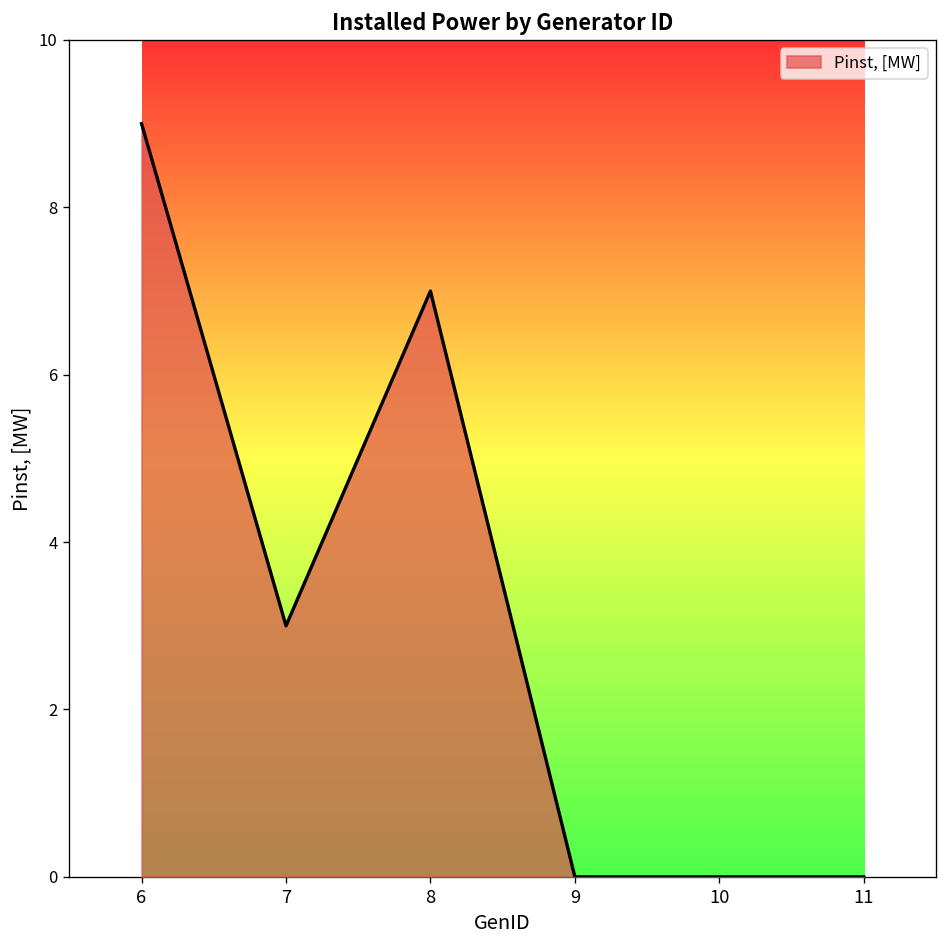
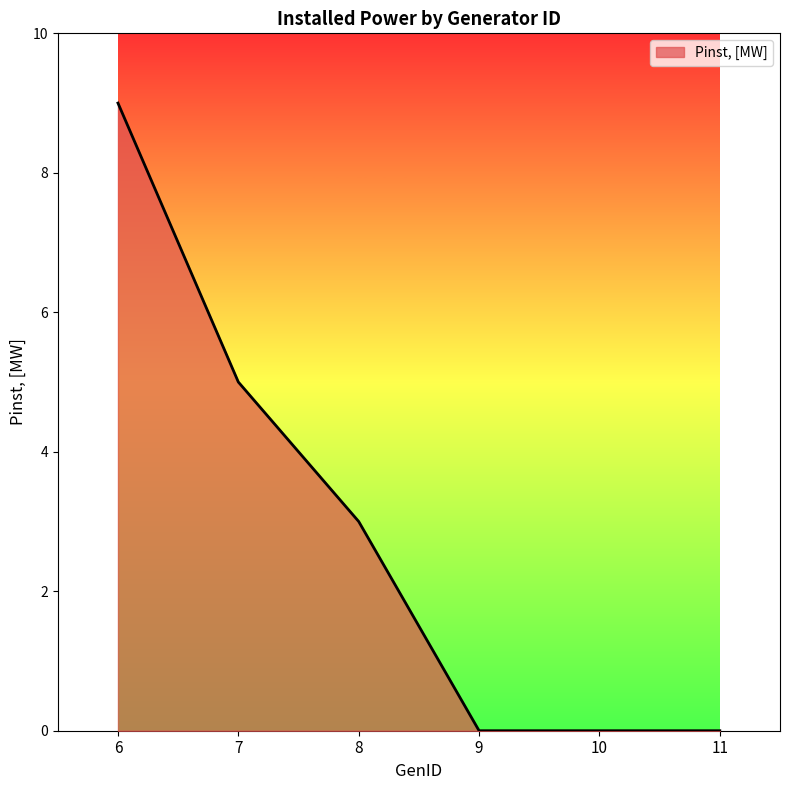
  {
    "6": 9,
-   "7": 3,
-   "8": 7,
+   "7": 5,
+   "8": 3,
    "9": 0,
    "10": 0,
    "11": 0
  }
